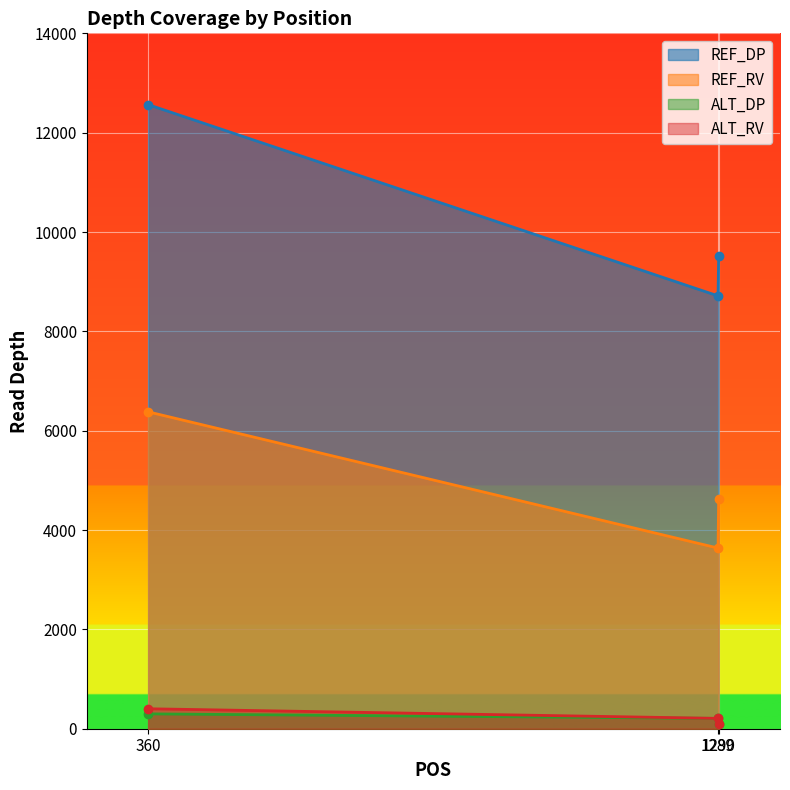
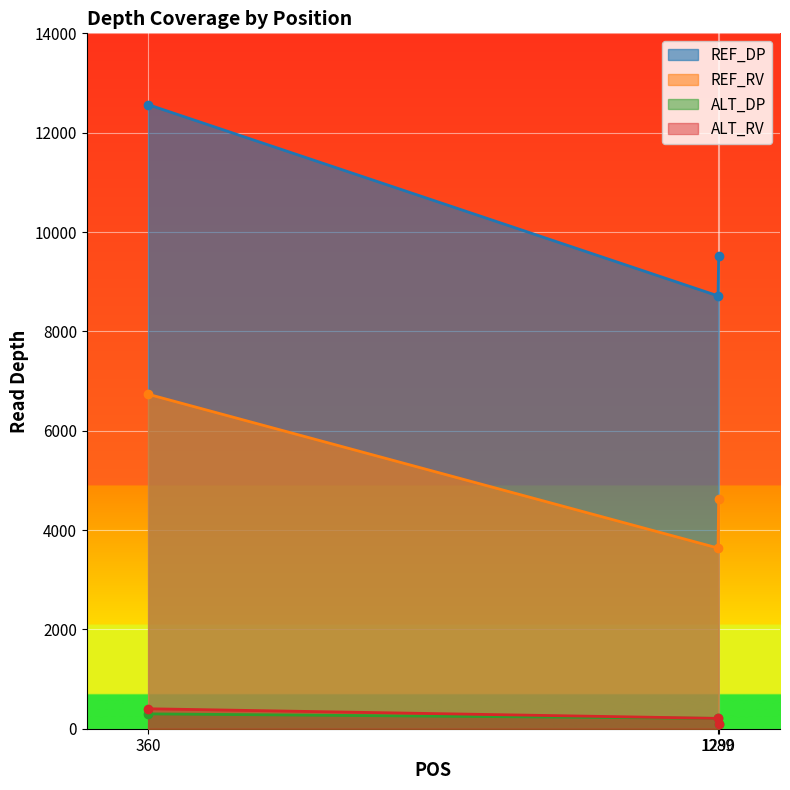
  {
    "REF_DP": {
      "360": 12600
    },
    "REF_RV": {
-     "360": 6400
+     "360": 6700
    },
    "ALT_DP": {
      "360": 300
    },
    "ALT_RV": {
      "360": 400
    }
  }
